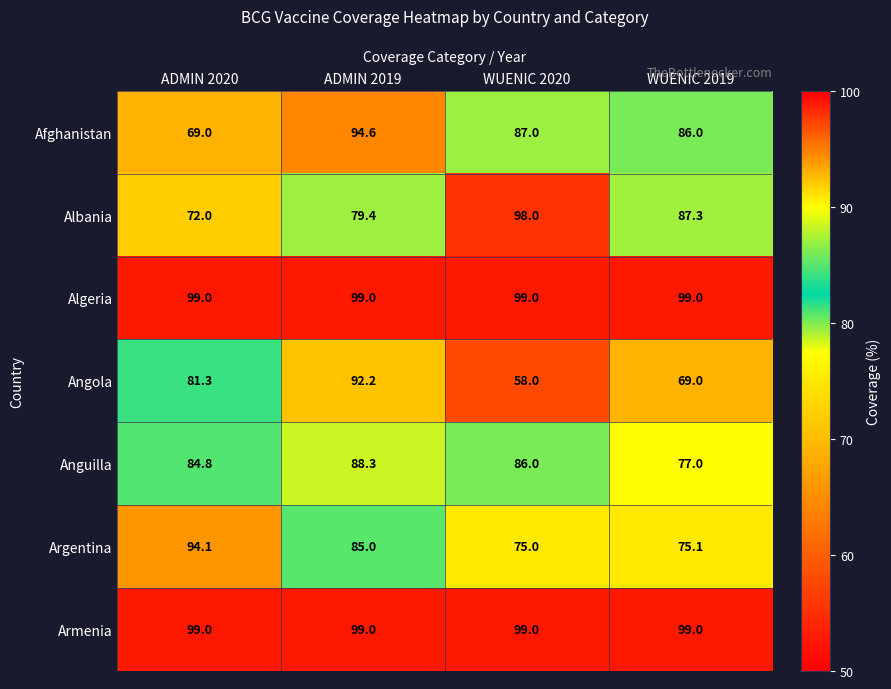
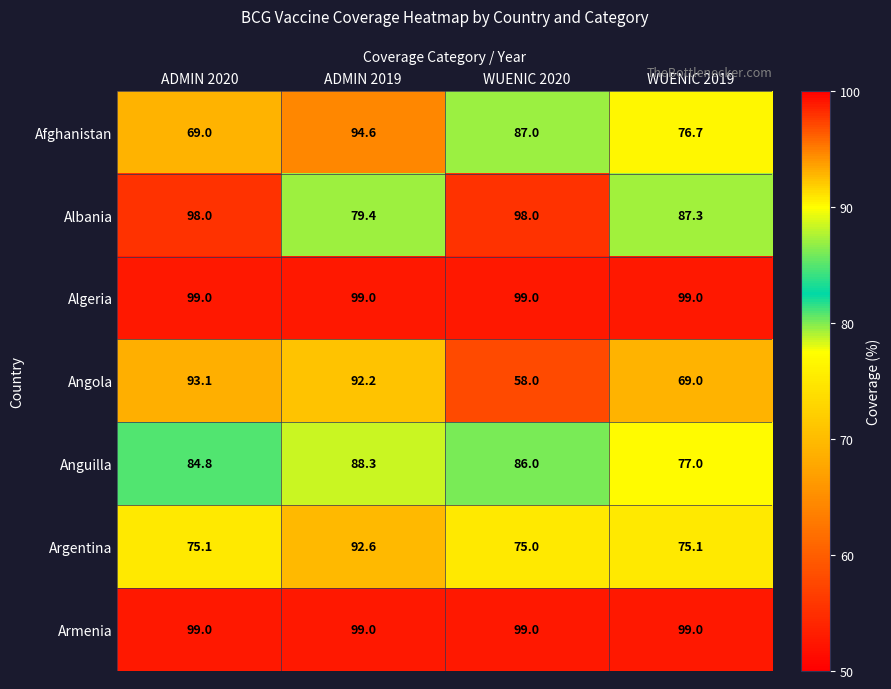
  {
    "Afghanistan": {
      "ADMIN 2020": 69.0,
      "ADMIN 2019": 94.6,
      "WUENIC 2020": 87.0,
-     "WUENIC 2019": 86.0
+     "WUENIC 2019": 76.7
    },
    "Albania": {
-     "ADMIN 2020": 72.0,
+     "ADMIN 2020": 98.0,
      "ADMIN 2019": 79.4,
      "WUENIC 2020": 98.0,
      "WUENIC 2019": 87.3
    },
    "Algeria": {
      "ADMIN 2020": 99.0,
      "ADMIN 2019": 99.0,
      "WUENIC 2020": 99.0,
      "WUENIC 2019": 99.0
    },
    "Angola": {
-     "ADMIN 2020": 81.3,
+     "ADMIN 2020": 93.1,
      "ADMIN 2019": 92.2,
      "WUENIC 2020": 58.0,
      "WUENIC 2019": 69.0
    },
    "Anguilla": {
      "ADMIN 2020": 84.8,
      "ADMIN 2019": 88.3,
      "WUENIC 2020": 86.0,
      "WUENIC 2019": 77.0
    },
    "Argentina": {
-     "ADMIN 2020": 94.1,
-     "ADMIN 2019": 85.0,
+     "ADMIN 2020": 75.1,
+     "ADMIN 2019": 92.6,
      "WUENIC 2020": 75.0,
      "WUENIC 2019": 75.1
    },
    "Armenia": {
      "ADMIN 2020": 99.0,
      "ADMIN 2019": 99.0,
      "WUENIC 2020": 99.0,
      "WUENIC 2019": 99.0
    }
  }
